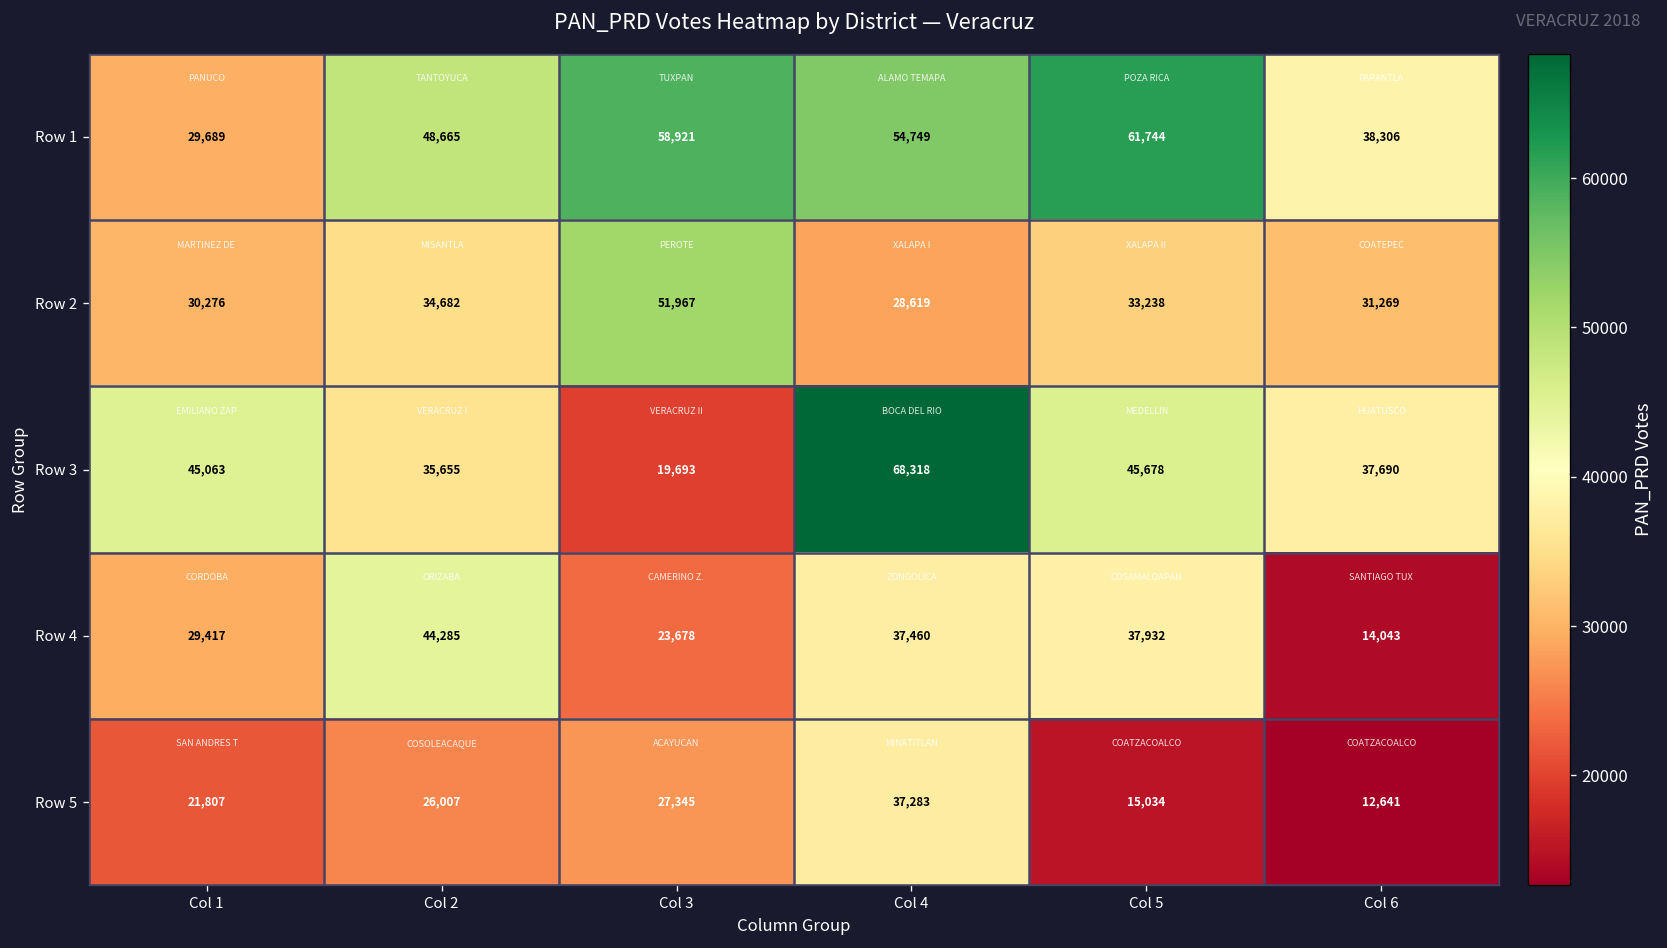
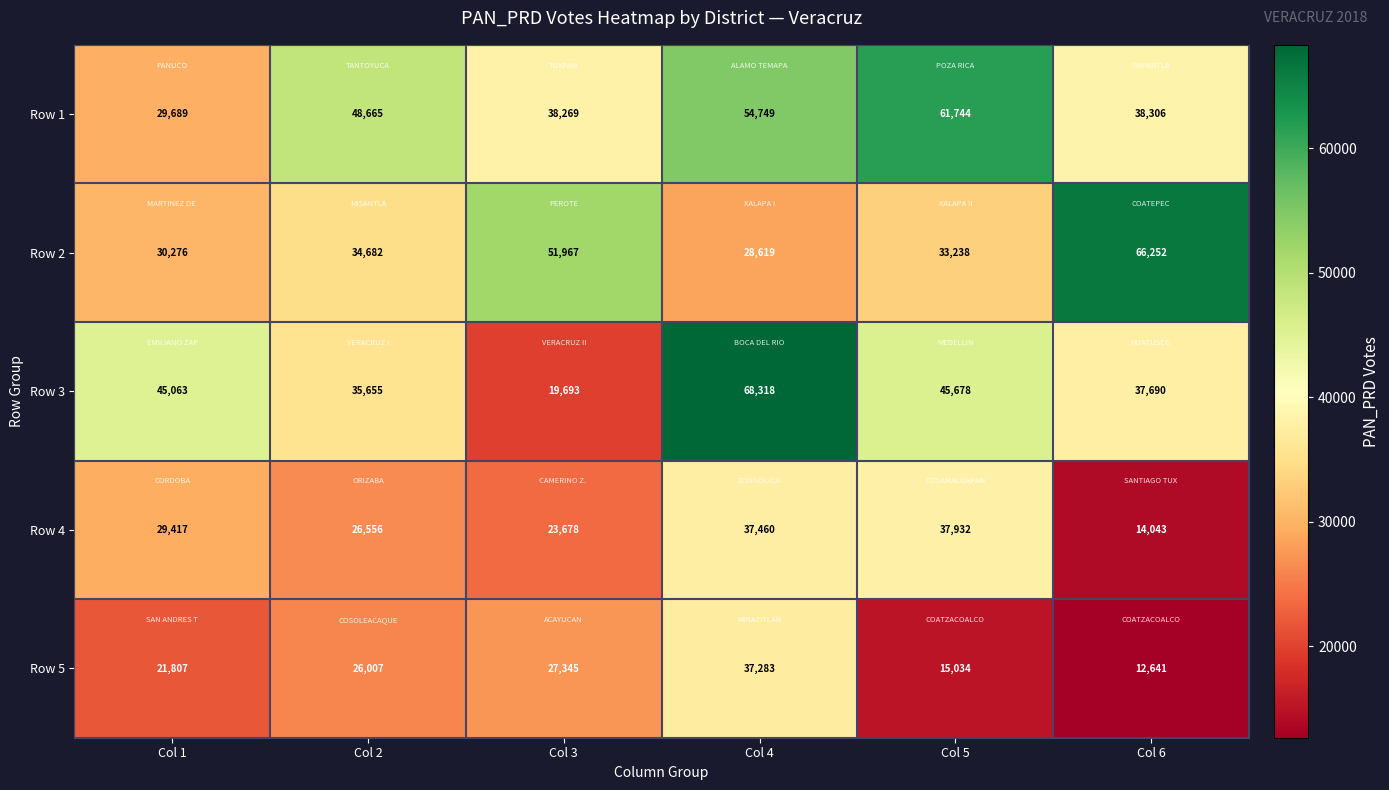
  {
    "Row 1": {
-     "Col 3": "58,921"
+     "Col 3": "38,269"
    },
    "Row 2": {
-     "Col 6": "31,269"
+     "Col 6": "66,252"
    },
    "Row 4": {
-     "Col 2": "44,285"
+     "Col 2": "26,556"
    }
  }
